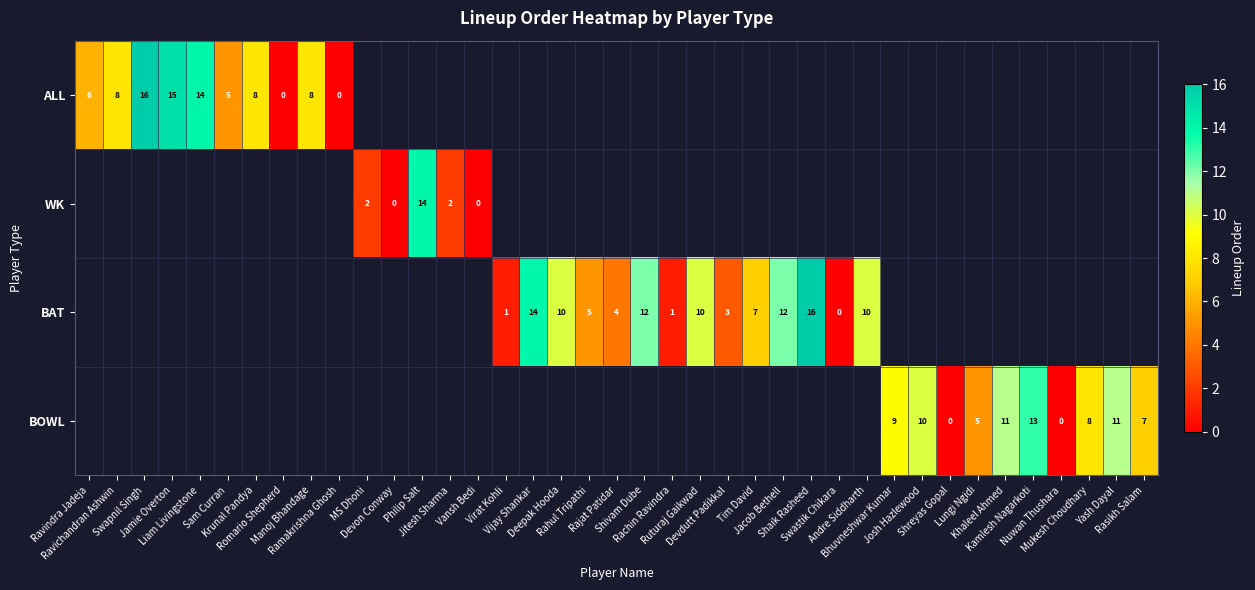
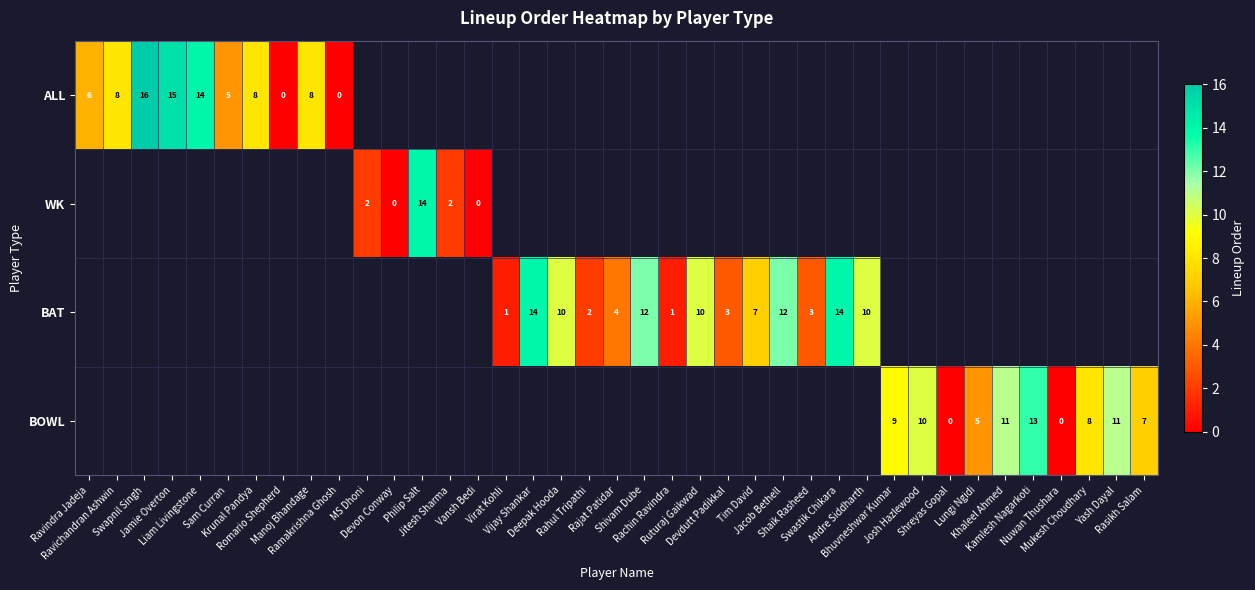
  {
    "ALL": {
      "Ravindra Jadeja": 6,
      "Ravichandran Ashwin": 8,
      "Swapnil Singh": 16,
      "Jamie Overton": 15,
      "Liam Livingstone": 14,
      "Sam Curran": 5,
      "Krunal Pandya": 8,
      "Romario Shepherd": 0,
      "Manoj Bhandage": 8,
      "Ramakrishna Ghosh": 0
    },
    "WK": {
      "MS Dhoni": 2,
      "Devon Conway": 0,
      "Philip Salt": 14,
      "Jitesh Sharma": 2,
      "Vansh Bedi": 0
    },
    "BAT": {
      "Virat Kohli": 1,
      "Vijay Shankar": 14,
      "Deepak Hooda": 10,
-     "Rahul Tripathi": 5,
+     "Rahul Tripathi": 2,
      "Rajat Patidar": 4,
      "Shivam Dube": 12,
      "Rachin Ravindra": 1,
      "Ruturaj Gaikwad": 10,
      "Devdutt Padikkal": 3,
      "Tim David": 7,
      "Jacob Bethell": 12,
-     "Shaik Rasheed": 16,
-     "Swastik Chikara": 0,
+     "Shaik Rasheed": 3,
+     "Swastik Chikara": 14,
      "Andre Siddharth": 10
    },
    "BOWL": {
      "Bhuvneshwar Kumar": 9,
      "Josh Hazlewood": 10,
      "Shreyas Gopal": 0,
      "Lungi Ngidi": 5,
      "Khaleel Ahmed": 11,
      "Kamlesh Nagarkoti": 13,
      "Nuwan Thushara": 0,
      "Mukesh Choudhary": 8,
      "Yash Dayal": 11,
      "Rasikh Salam": 7
    }
  }
